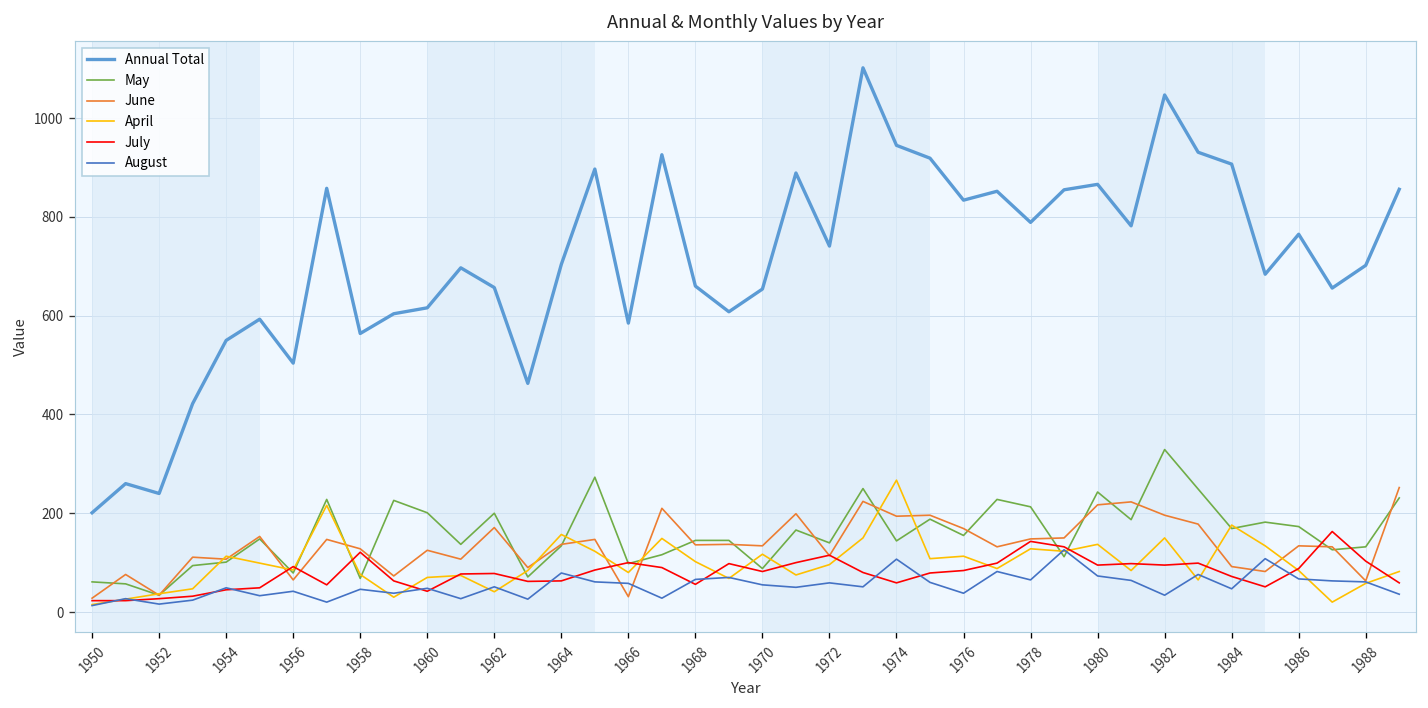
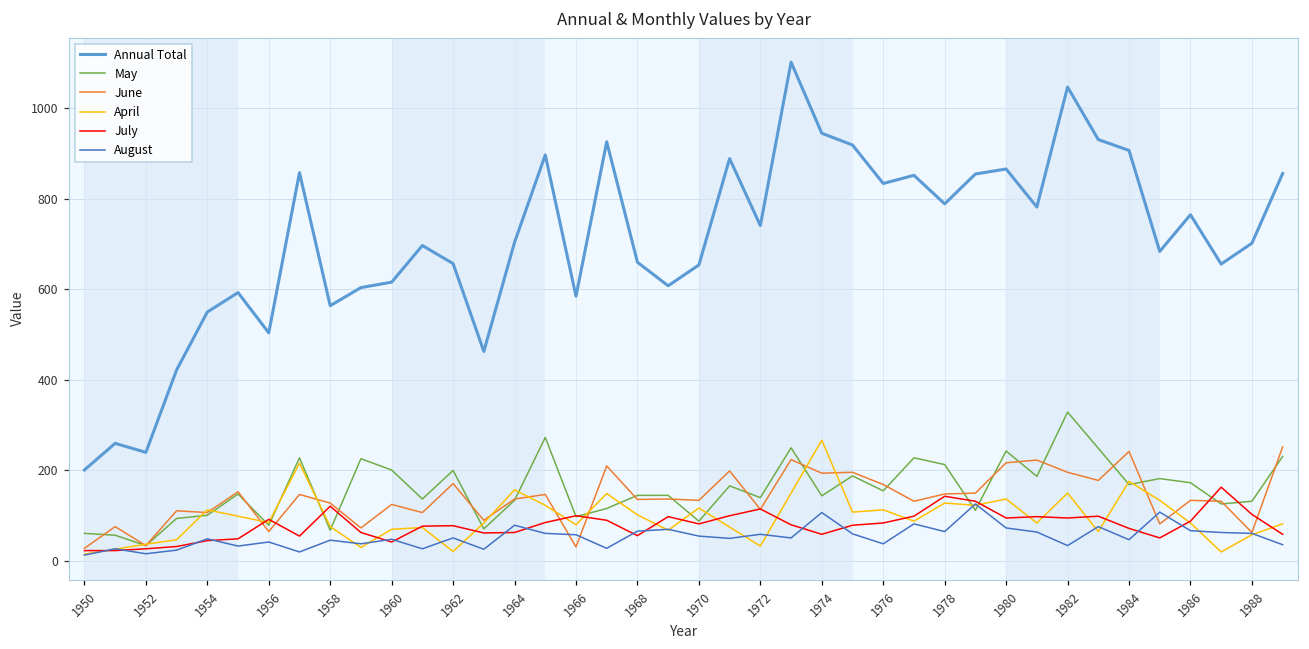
  {
    "May": {
      "1950": 60,
      "1958": 70,
      "1960": 200,
      "1962": 200,
      "1968": 150,
      "1972": 140,
      "1974": 140,
      "1976": 160,
      "1978": 210,
      "1980": 240,
      "1982": 330,
      "1984": 170,
      "1986": 170,
      "1988": 130
    },
    "June": {
      "1956": 70,
      "1958": 130,
      "1960": 130,
      "1962": 170,
      "1966": 30,
      "1968": 140,
      "1970": 130,
      "1974": 190,
      "1976": 170,
      "1980": 220,
      "1982": 200,
-     "1984": 90,
+     "1984": 240,
      "1986": 130
    },
    "April": {
      "1958": 80,
      "1960": 70,
-     "1962": 40,
+     "1962": 20,
      "1964": 160,
      "1966": 80,
      "1968": 100,
      "1970": 120,
-     "1972": 100,
+     "1972": 30,
      "1974": 270,
      "1976": 110,
      "1978": 130,
      "1980": 140,
      "1982": 150,
      "1984": 180
    },
    "July": {
      "1952": 30,
      "1956": 90,
      "1958": 120,
      "1962": 80,
      "1964": 60,
      "1968": 60,
      "1974": 60,
      "1976": 80,
      "1980": 100,
      "1982": 100,
      "1984": 70,
      "1988": 100
    }
  }
